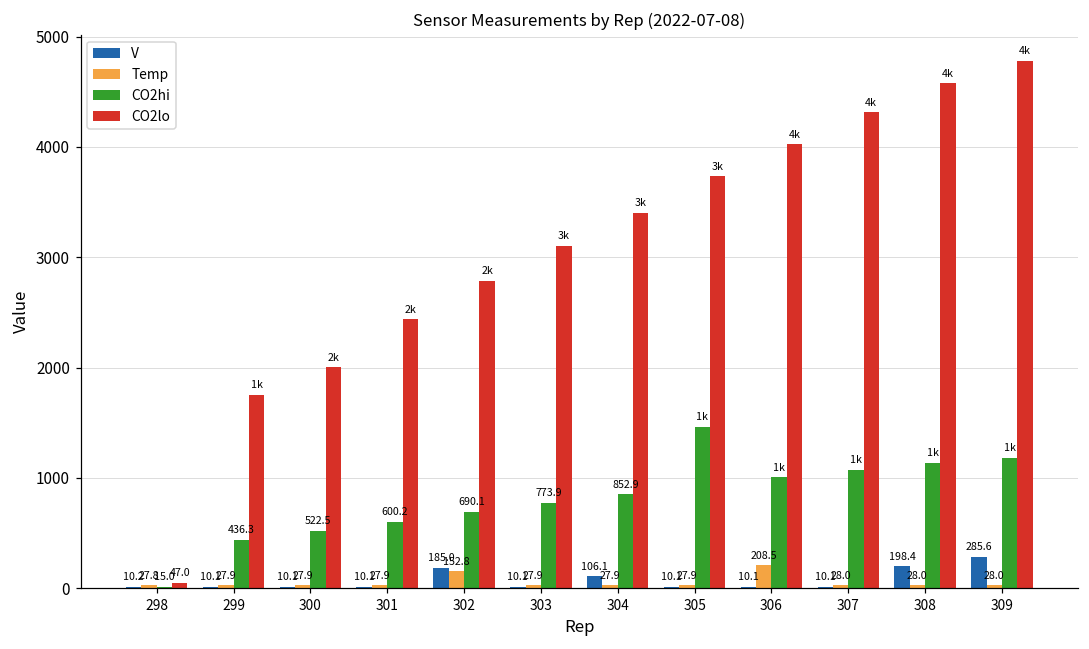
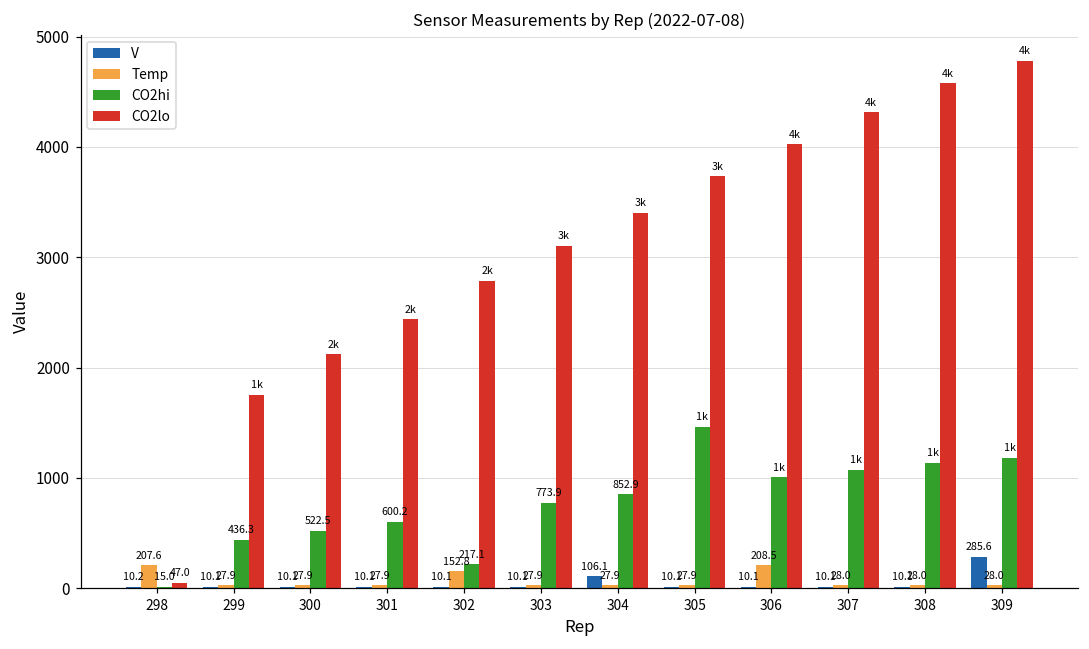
  {
    "V": {
-     "302": "185.0",
+     "302": "10.1",
      "304": "106.1",
      "306": "10.1",
-     "308": "198.4",
+     "308": "10.1",
      "309": "285.6"
    },
    "Temp": {
-     "298": "27.8",
+     "298": "207.6",
      "304": "27.9",
      "306": "208.5",
      "308": "28.0",
      "309": "28.0"
    },
    "CO2hi": {
      "299": "436.3",
      "300": "522.5",
      "301": "600.2",
-     "302": "690.1",
+     "302": "217.1",
      "303": "773.9",
      "304": "852.9",
      "305": "1k",
      "306": "1k",
      "307": "1k",
      "308": "1k",
      "309": "1k"
    },
    "CO2lo": {
-     "300": "2000"
+     "300": "2120"
    }
  }
